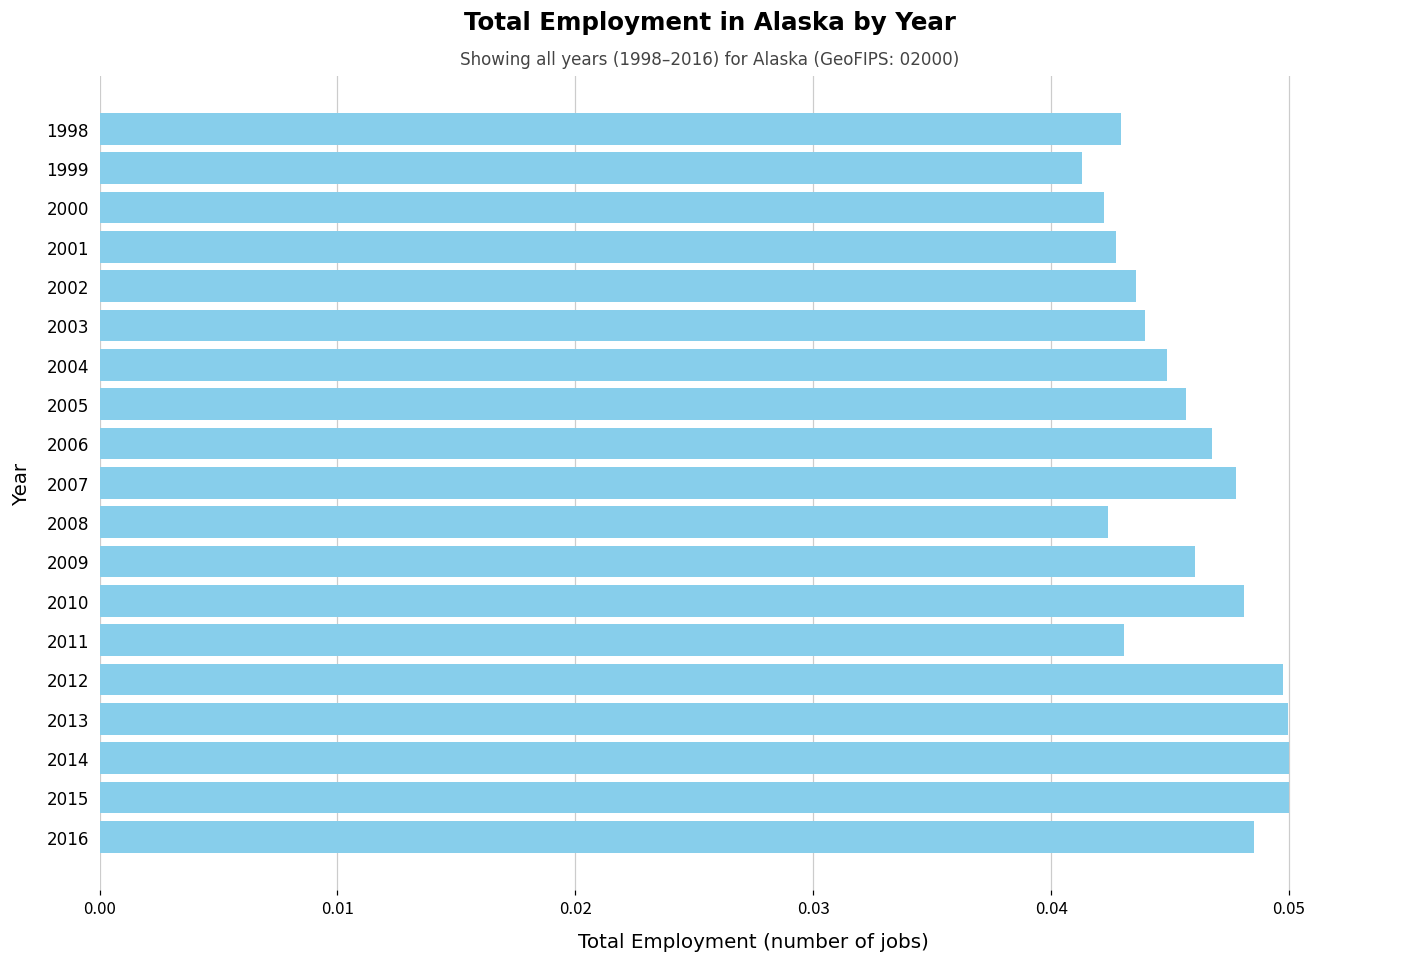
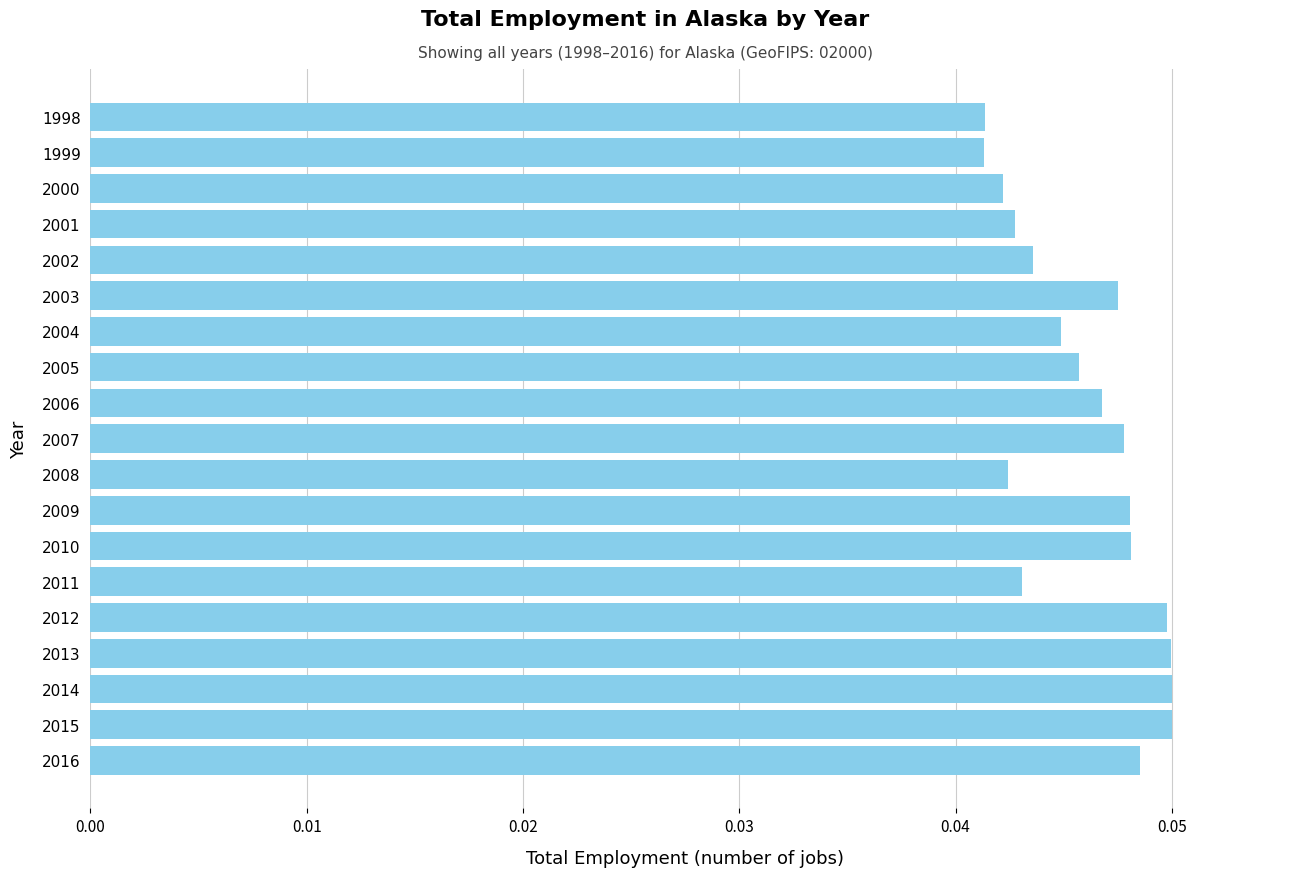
  {
-   "1998": 0.0429,
+   "1998": 0.0414,
    "1999": 0.0413,
    "2000": 0.0422,
    "2001": 0.0427,
    "2002": 0.0436,
-   "2003": 0.0440,
+   "2003": 0.0475,
    "2004": 0.0449,
    "2005": 0.0457,
    "2006": 0.0468,
    "2007": 0.0478,
    "2008": 0.0424,
-   "2009": 0.0460,
+   "2009": 0.0481,
    "2010": 0.0481,
    "2011": 0.0431,
    "2012": 0.0498,
    "2013": 0.0500,
    "2014": 0.0500,
    "2015": 0.0500,
    "2016": 0.0485
  }
